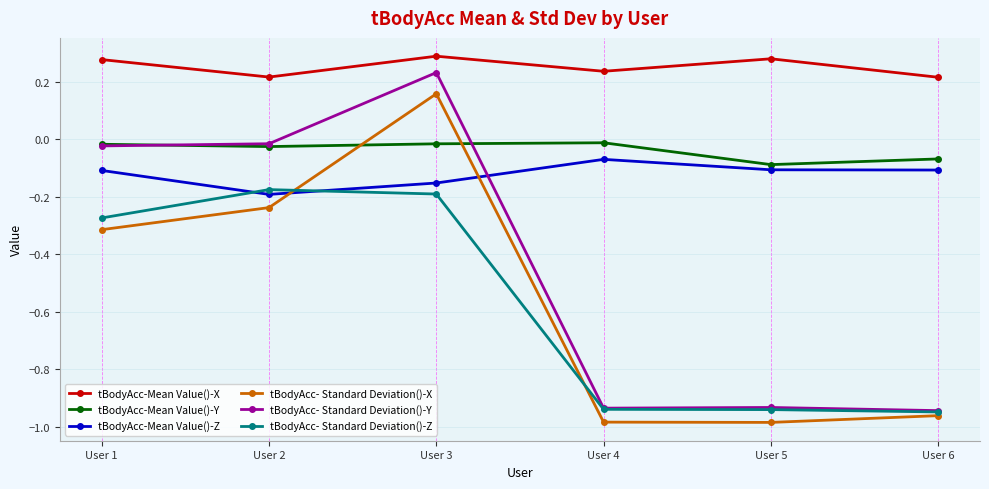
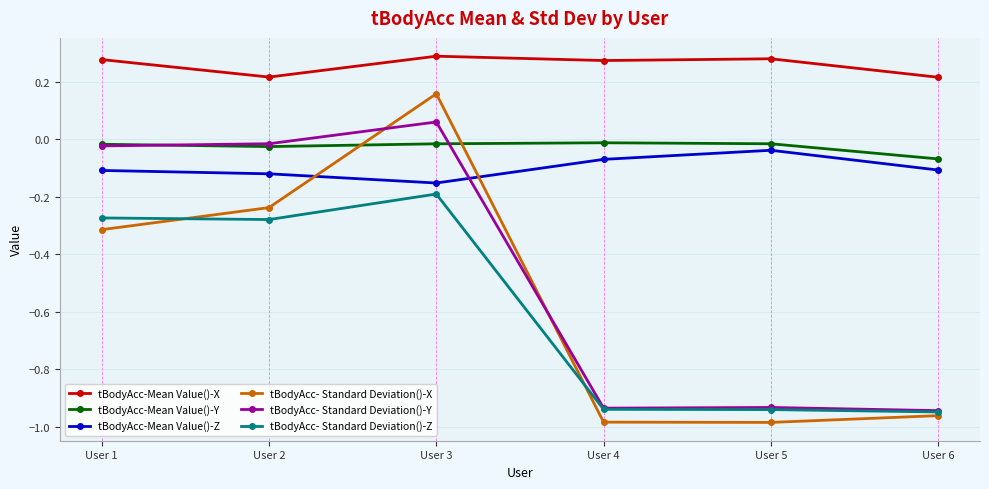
  {
    "tBodyAcc-Mean Value()-X": {
      "User 1": 0.28,
      "User 2": 0.22,
      "User 3": 0.29,
-     "User 4": 0.24,
+     "User 4": 0.27,
      "User 5": 0.28,
      "User 6": 0.21
    },
    "tBodyAcc-Mean Value()-Y": {
      "User 2": -0.03,
      "User 3": -0.02,
      "User 4": -0.01,
-     "User 5": -0.09,
+     "User 5": -0.02,
      "User 6": -0.07
    },
    "tBodyAcc-Mean Value()-Z": {
      "User 1": -0.11,
-     "User 2": -0.19,
+     "User 2": -0.12,
      "User 3": -0.15,
      "User 4": -0.07,
-     "User 5": -0.11,
+     "User 5": -0.04,
      "User 6": -0.11
    },
    "tBodyAcc- Standard Deviation()-X": {
      "User 1": -0.31,
      "User 2": -0.24,
      "User 3": 0.16,
      "User 4": -0.98,
      "User 5": -0.98,
      "User 6": -0.96
    },
    "tBodyAcc- Standard Deviation()-Y": {
      "User 2": -0.02,
-     "User 3": 0.23
+     "User 3": 0.06
    },
    "tBodyAcc- Standard Deviation()-Z": {
      "User 1": -0.27,
-     "User 2": -0.18,
+     "User 2": -0.28,
      "User 3": -0.19
    }
  }
